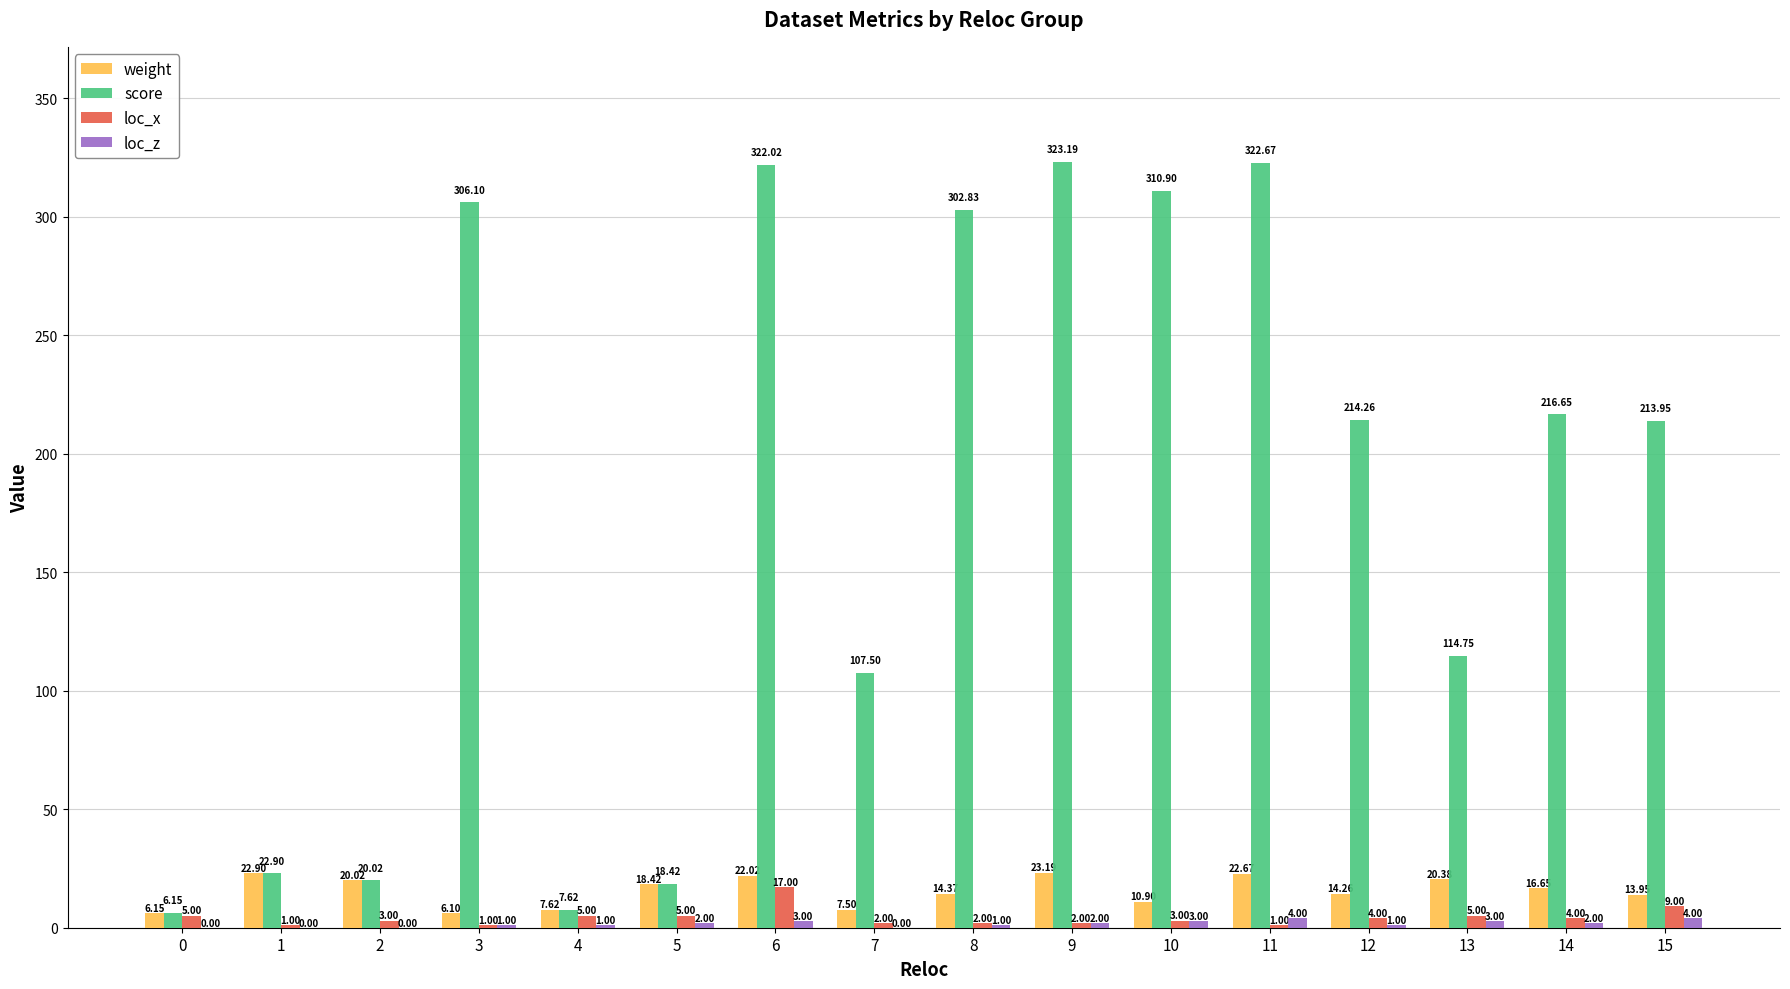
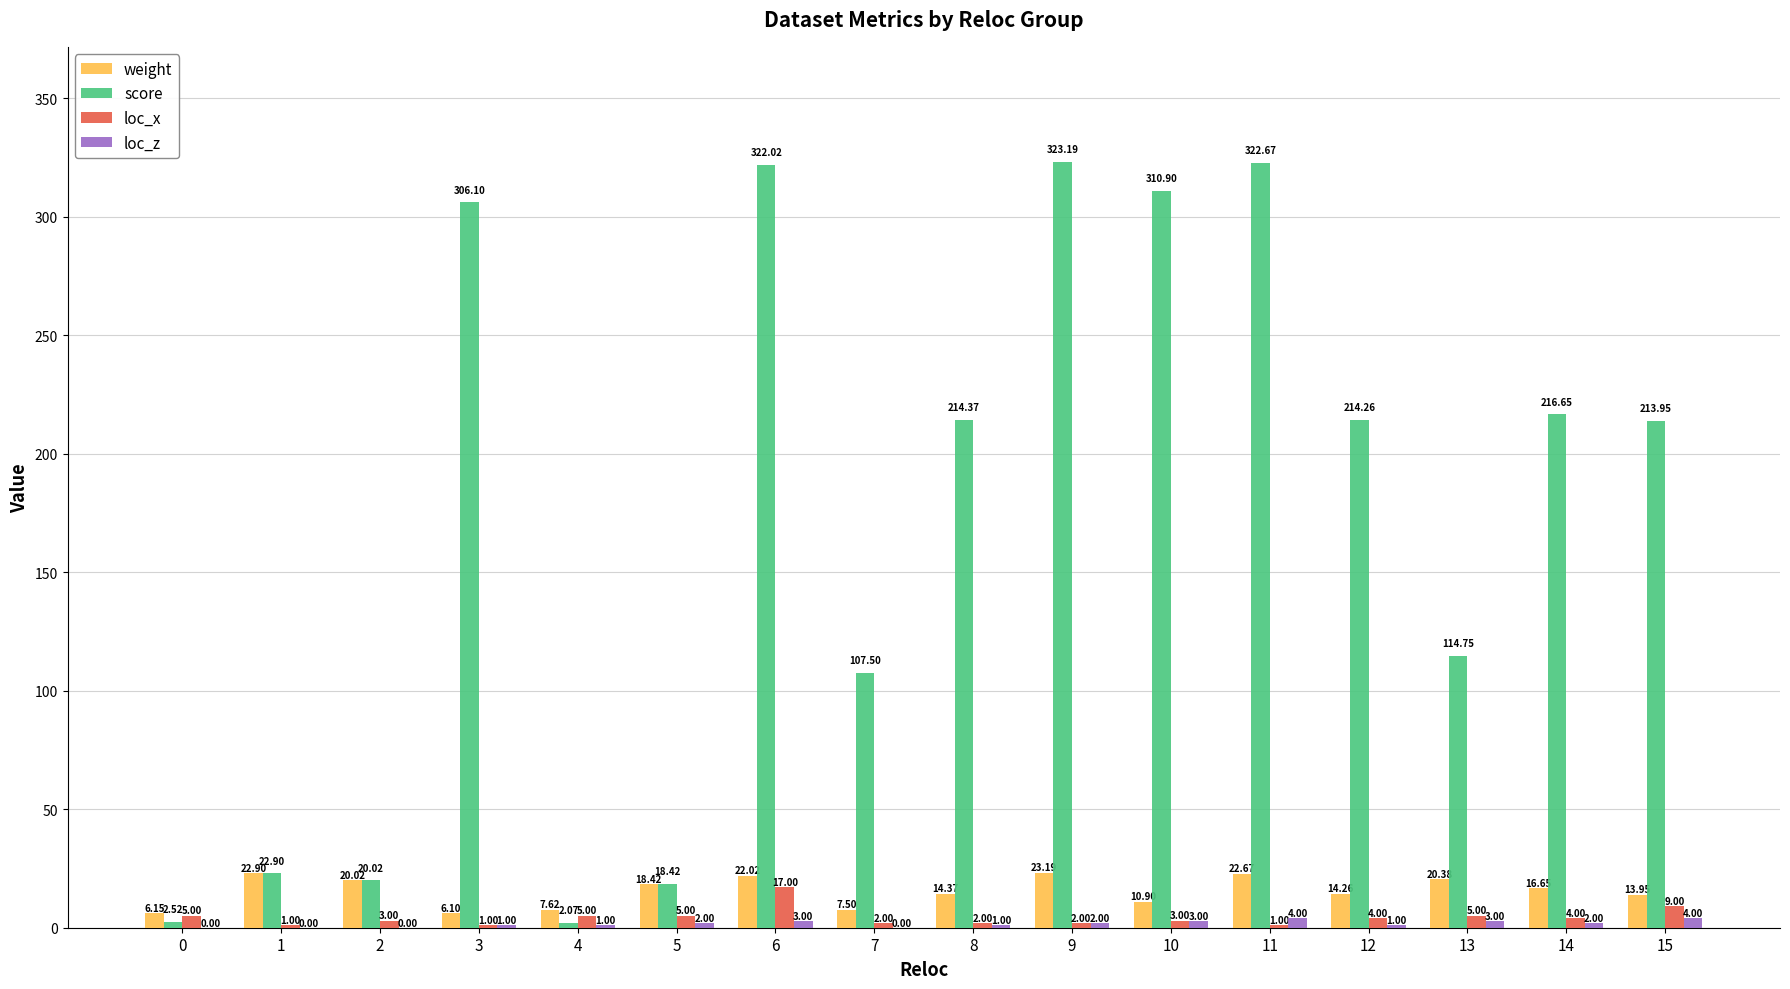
  {
    "weight": {
      "0": 6.15,
      "1": 22.90,
      "2": 20.02,
      "3": 6.10,
      "4": 7.62,
      "5": 18.42,
      "6": 22.02,
      "7": 7.50,
      "8": 14.37,
      "9": 23.19,
      "10": 10.90,
      "11": 22.67,
      "12": 14.26,
      "13": 20.38,
      "14": 16.65,
      "15": 13.95
    },
    "score": {
-     "0": 6.15,
+     "0": 2.52,
      "1": 22.90,
      "2": 20.02,
      "3": 306.10,
-     "4": 7.62,
+     "4": 2.07,
      "5": 18.42,
      "6": 322.02,
      "7": 107.50,
-     "8": 302.83,
+     "8": 214.37,
      "9": 323.19,
      "10": 310.90,
      "11": 322.67,
      "12": 214.26,
      "13": 114.75,
      "14": 216.65,
      "15": 213.95
    },
    "loc_x": {
      "0": 5.00,
      "1": 1.00,
      "2": 3.00,
      "3": 1.00,
      "4": 5.00,
      "5": 5.00,
      "6": 17.00,
      "7": 2.00,
      "8": 2.00,
      "9": 2.00,
      "10": 3.00,
      "11": 1.00,
      "12": 4.00,
      "13": 5.00,
      "14": 4.00,
      "15": 9.00
    },
    "loc_z": {
      "0": 0.00,
      "1": 0.00,
      "2": 0.00,
      "3": 1.00,
      "4": 1.00,
      "5": 2.00,
      "6": 3.00,
      "7": 0.00,
      "8": 1.00,
      "9": 2.00,
      "10": 3.00,
      "11": 4.00,
      "12": 1.00,
      "13": 3.00,
      "14": 2.00,
      "15": 4.00
    }
  }
